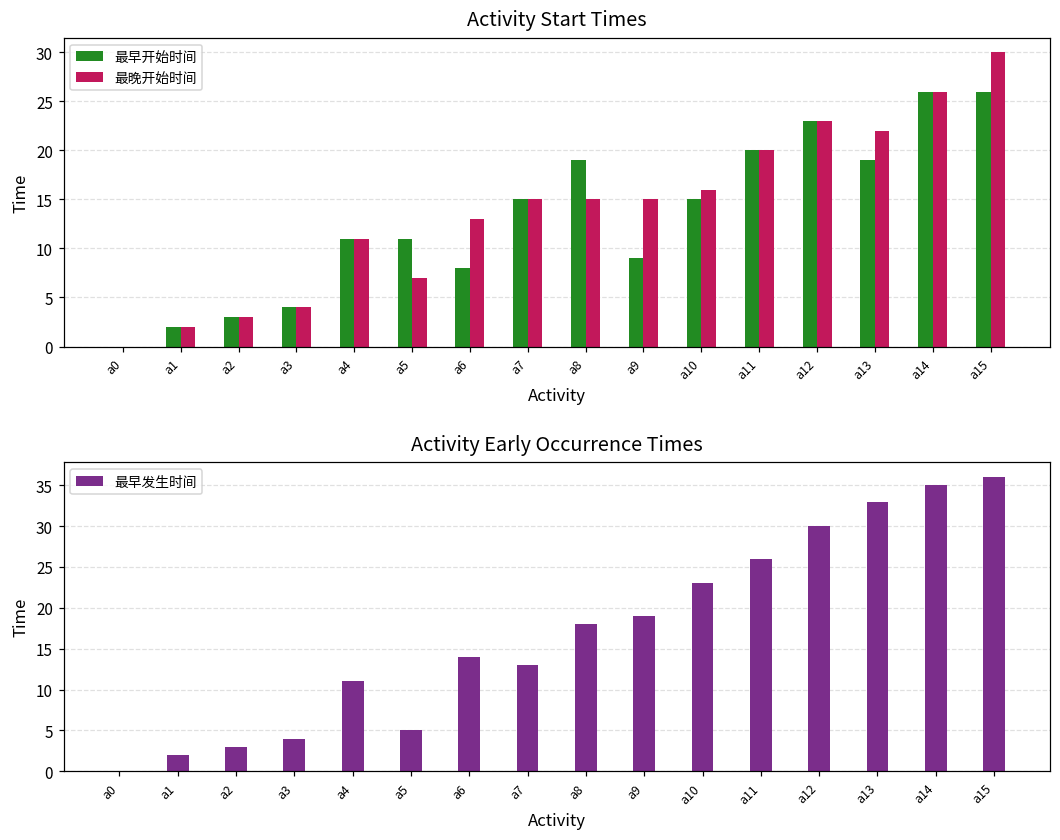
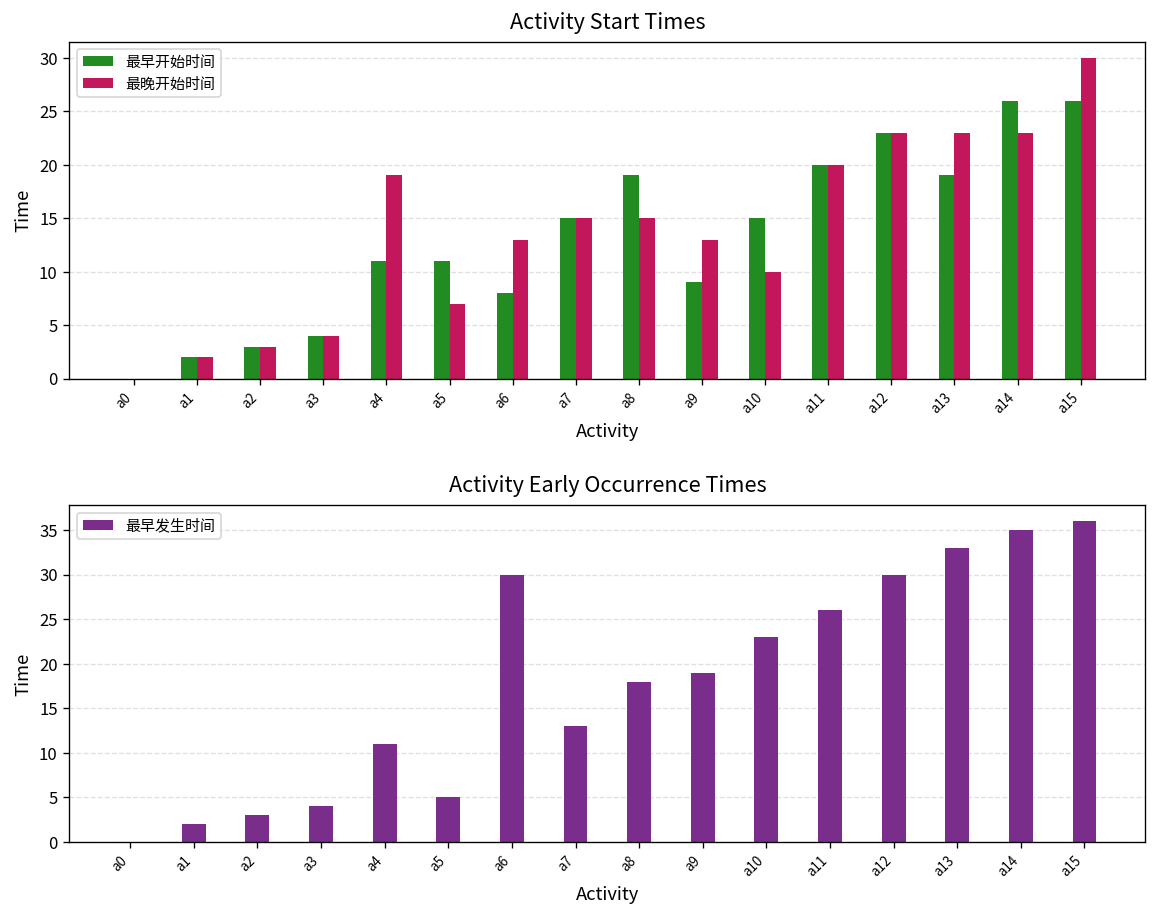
  {
    "Activity Start Times": {
      "最早开始时间": {
        "a0": 0,
        "a1": 2,
        "a2": 3,
        "a3": 4,
        "a4": 11,
        "a5": 11,
        "a6": 8,
        "a7": 15,
        "a8": 19,
        "a9": 9,
        "a10": 15,
        "a11": 20,
        "a12": 23,
        "a13": 19,
        "a14": 26,
        "a15": 26
      },
      "最晚开始时间": {
        "a0": 0,
        "a1": 2,
        "a2": 3,
        "a3": 4,
-       "a4": 11,
+       "a4": 19,
        "a5": 7,
        "a6": 13,
        "a7": 15,
        "a8": 15,
-       "a9": 15,
-       "a10": 16,
+       "a9": 13,
+       "a10": 10,
        "a11": 20,
        "a12": 23,
-       "a13": 22,
-       "a14": 26,
+       "a13": 23,
+       "a14": 23,
        "a15": 30
      }
    },
    "Activity Early Occurrence Times": {
      "a0": 0,
      "a1": 2,
      "a2": 3,
      "a3": 4,
      "a4": 11,
      "a5": 5,
-     "a6": 14,
+     "a6": 30,
      "a7": 13,
      "a8": 18,
      "a9": 19,
      "a10": 23,
      "a11": 26,
      "a12": 30,
      "a13": 33,
      "a14": 35,
      "a15": 36
    }
  }
